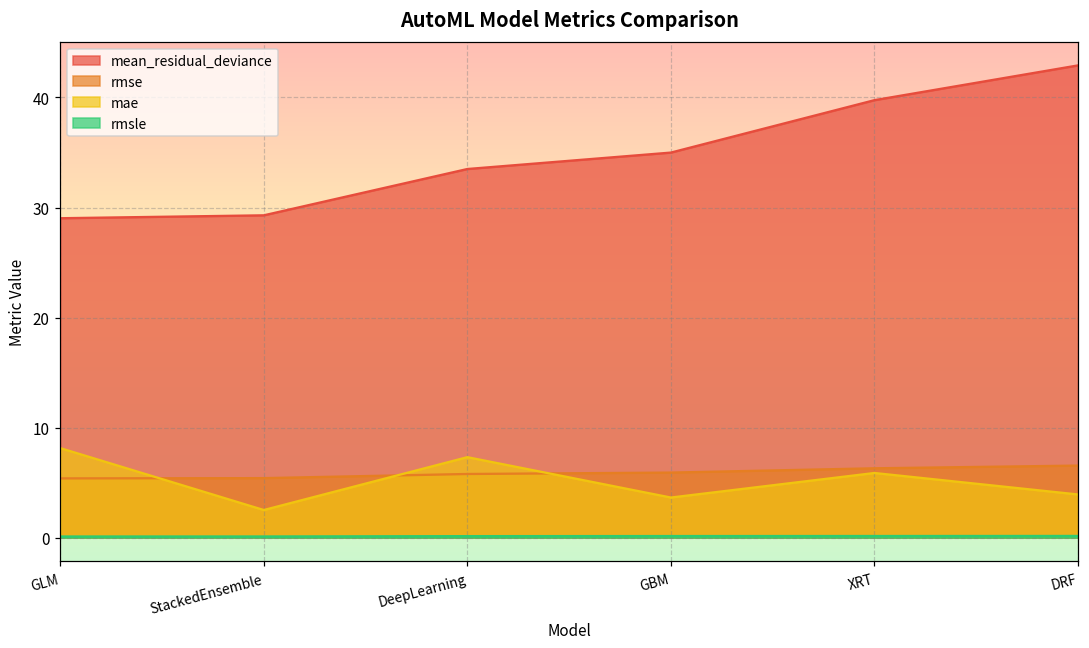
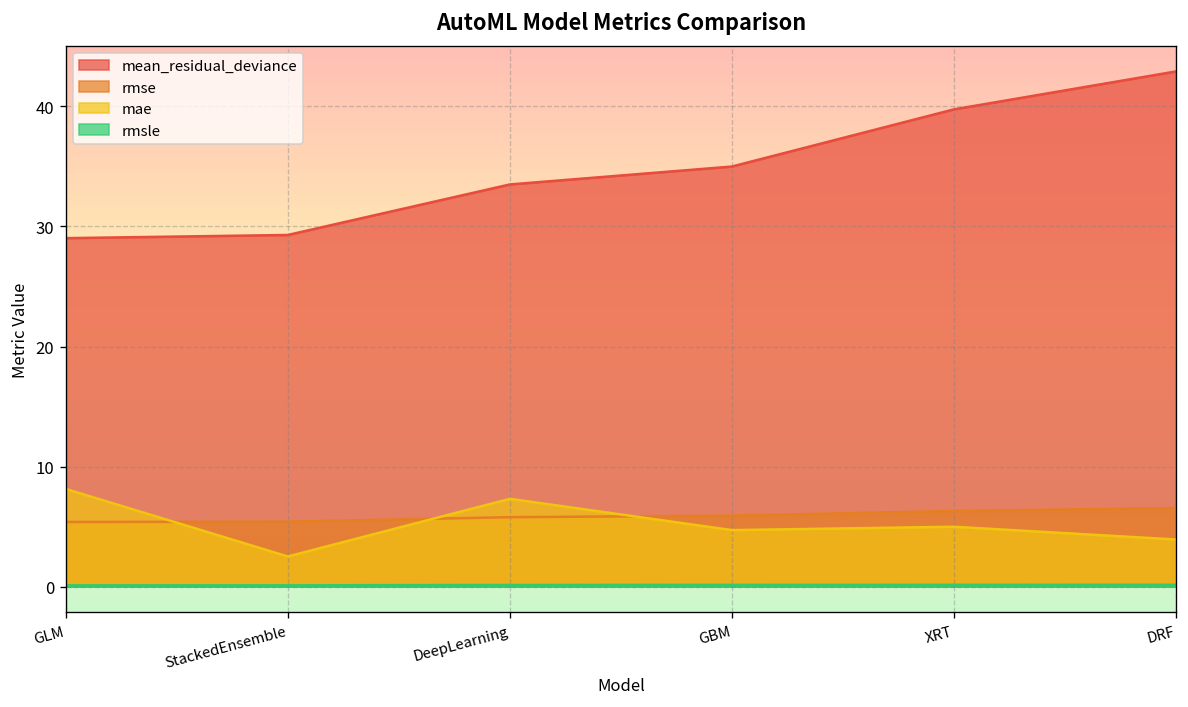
  {
    "mae": {
      "GLM": 8.1,
      "StackedEnsemble": 2.5,
      "DeepLearning": 7.3,
-     "GBM": 3.6,
-     "XRT": 5.9,
+     "GBM": 4.7,
+     "XRT": 5.0,
      "DRF": 3.9
    },
    "rmsle": {
      "GLM": 0.1,
      "StackedEnsemble": 0.1,
      "DeepLearning": 0.1,
      "GBM": 0.1,
      "XRT": 0.2,
      "DRF": 0.2
    }
  }
